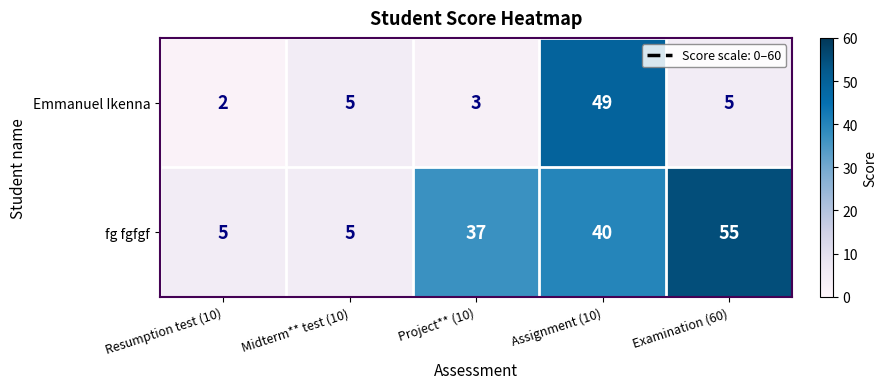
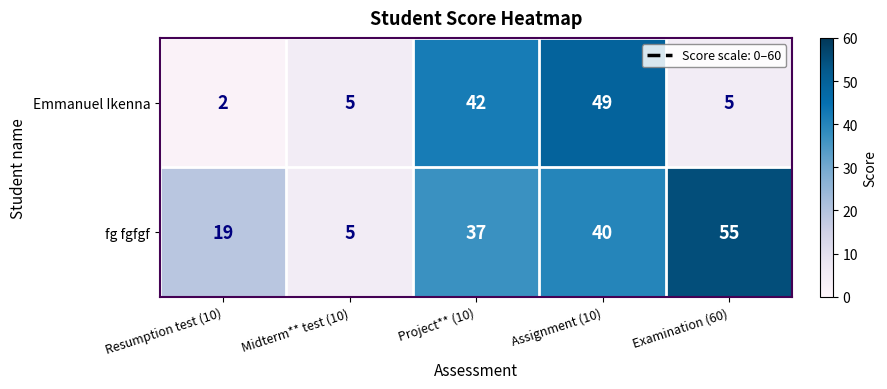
  {
    "Emmanuel Ikenna": {
      "Resumption test (10)": 2,
      "Midterm** test (10)": 5,
-     "Project** (10)": 3,
+     "Project** (10)": 42,
      "Assignment (10)": 49,
      "Examination (60)": 5
    },
    "fg fgfgf": {
-     "Resumption test (10)": 5,
+     "Resumption test (10)": 19,
      "Midterm** test (10)": 5,
      "Project** (10)": 37,
      "Assignment (10)": 40,
      "Examination (60)": 55
    }
  }
